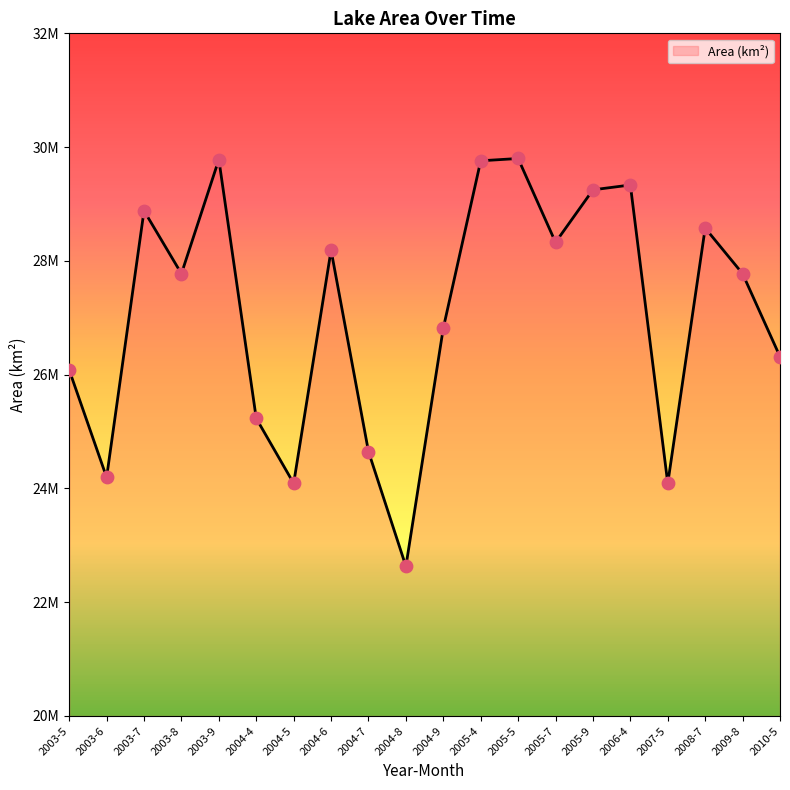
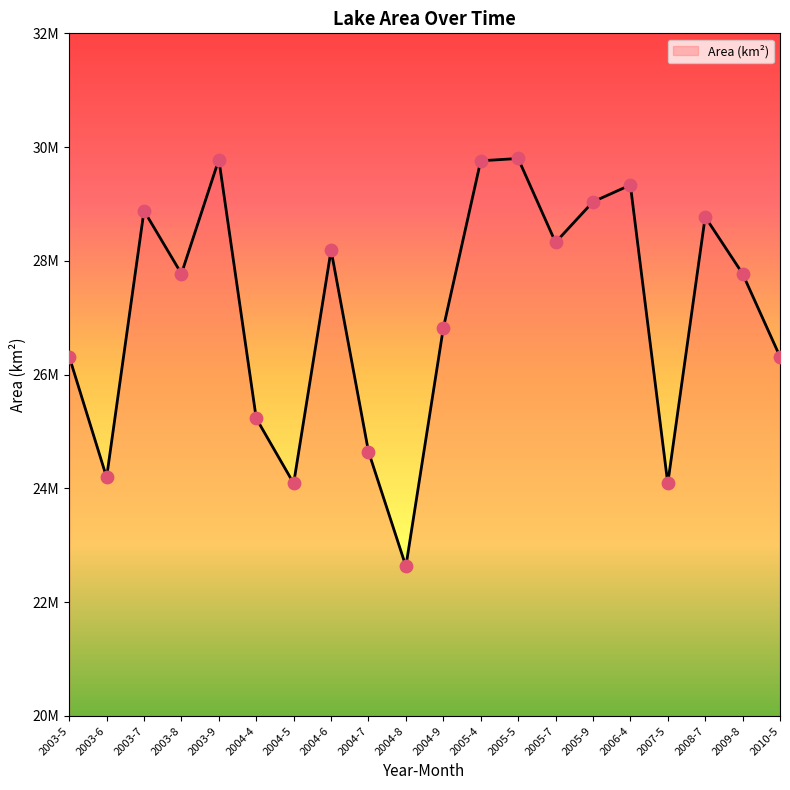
  {
-   "2003-5": 26100000,
+   "2003-5": 26300000,
    "2003-6": 24200000,
    "2003-7": 28900000,
    "2003-8": 27800000,
    "2003-9": 29800000,
    "2004-4": 25200000,
    "2004-5": 24100000,
    "2004-6": 28200000,
    "2004-7": 24600000,
    "2004-8": 22600000,
    "2004-9": 26800000,
    "2005-4": 29800000,
    "2005-5": 29800000,
    "2005-7": 28300000,
-   "2005-9": 29200000,
+   "2005-9": 29000000,
    "2006-4": 29300000,
    "2007-5": 24100000,
-   "2008-7": 28600000,
+   "2008-7": 28800000,
    "2009-8": 27800000,
    "2010-5": 26300000
  }
